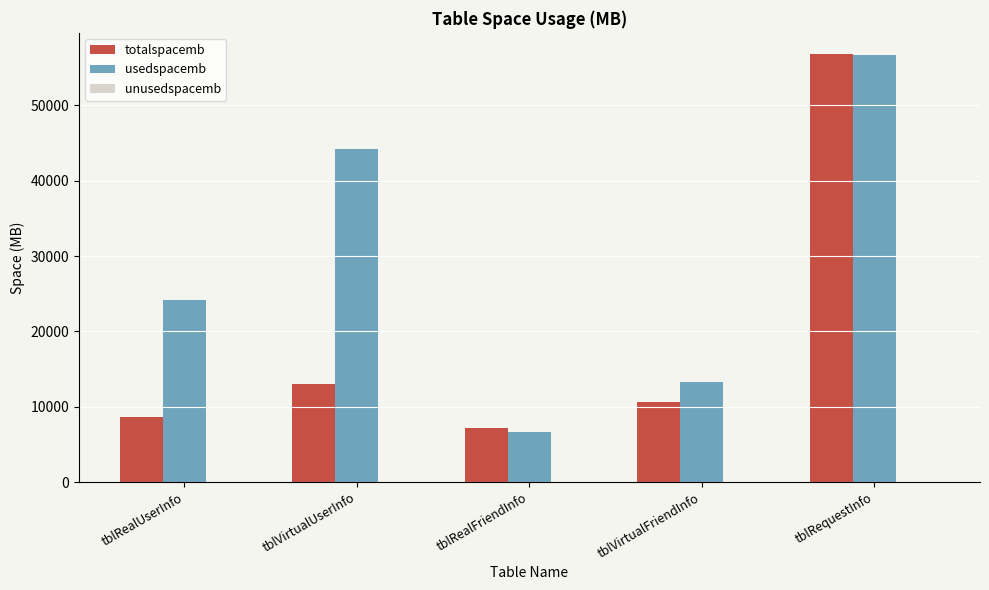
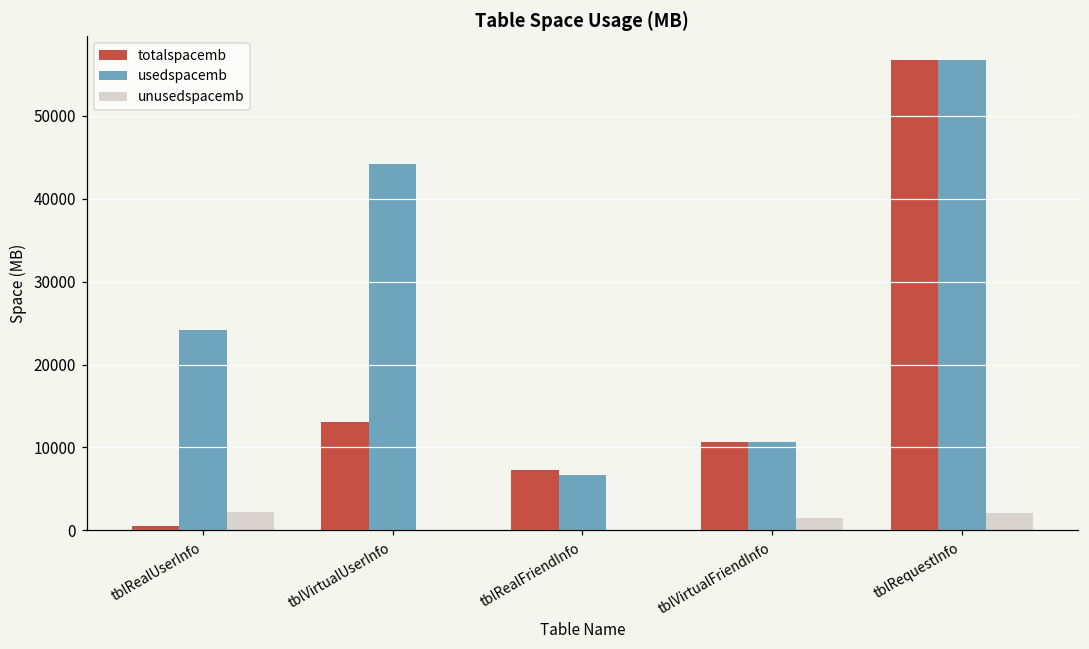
  {
    "totalspacemb": {
-     "tblRealUserInfo": 9000,
+     "tblRealUserInfo": 1000,
      "tblVirtualUserInfo": 13000,
      "tblRealFriendInfo": 7000,
      "tblVirtualFriendInfo": 11000,
      "tblRequestInfo": 57000
    },
    "usedspacemb": {
      "tblRealUserInfo": 24000,
      "tblVirtualUserInfo": 44000,
      "tblRealFriendInfo": 7000,
-     "tblVirtualFriendInfo": 13000,
+     "tblVirtualFriendInfo": 11000,
      "tblRequestInfo": 57000
    },
    "unusedspacemb": {
-     "tblRealUserInfo": 0,
-     "tblVirtualFriendInfo": 0,
-     "tblRequestInfo": 0
+     "tblRealUserInfo": 2000,
+     "tblVirtualFriendInfo": 2000,
+     "tblRequestInfo": 2000
    }
  }
